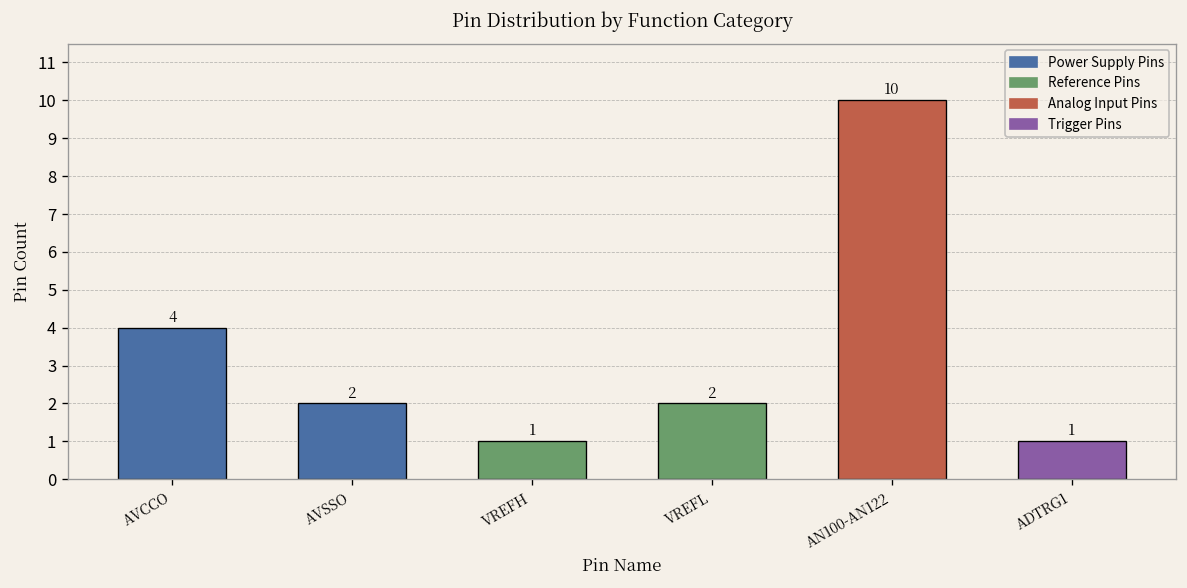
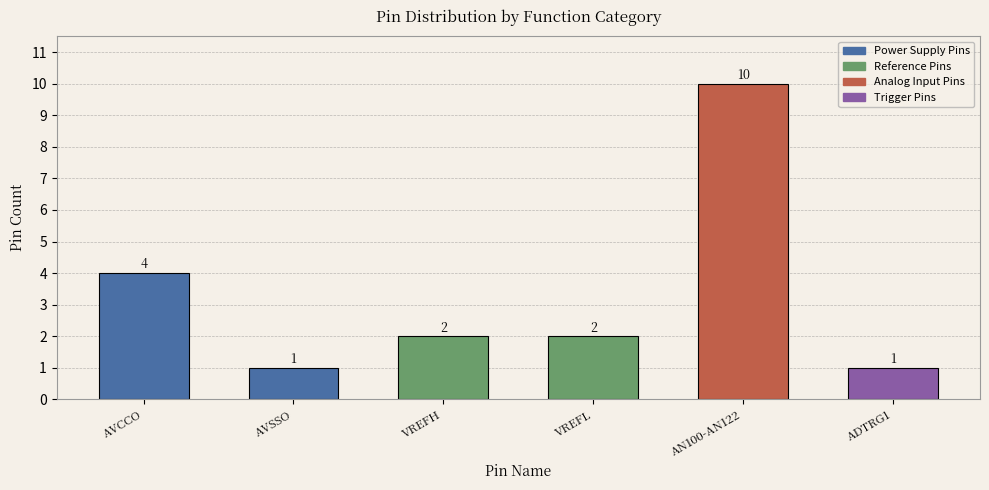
  {
    "AVCCO": 4,
-   "AVSSO": 2,
-   "VREFH": 1,
+   "AVSSO": 1,
+   "VREFH": 2,
    "VREFL": 2,
    "AN100-AN122": 10,
    "ADTRG1": 1
  }
